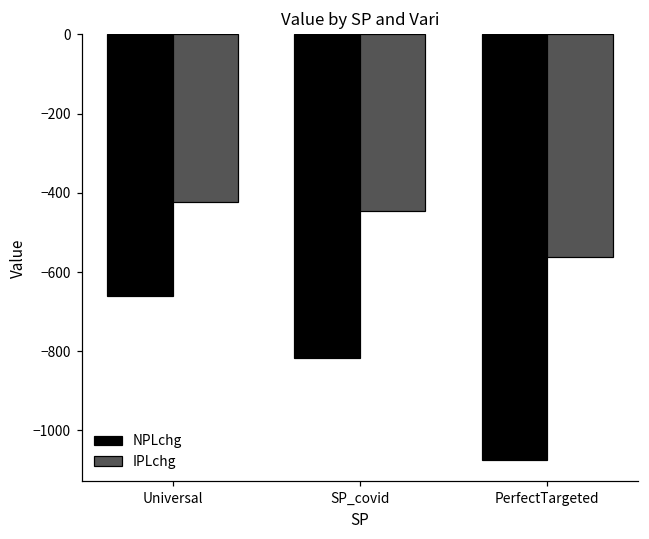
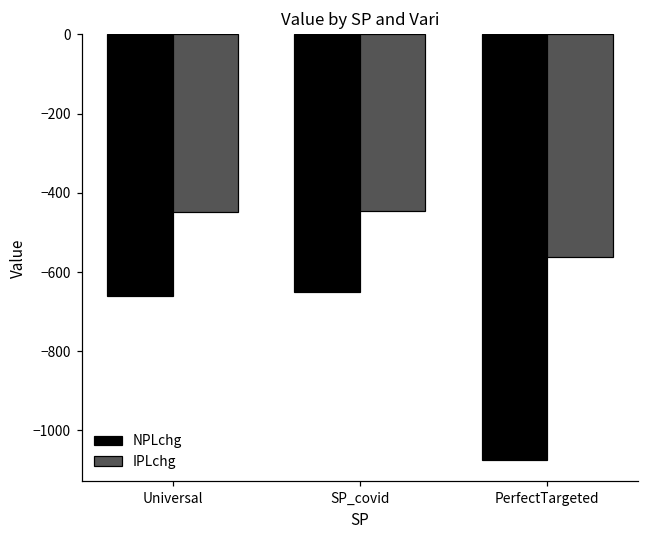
  {
    "NPLchg": {
      "Universal": -660,
-     "SP_covid": -820,
+     "SP_covid": -650,
      "PerfectTargeted": -1080
    },
    "IPLchg": {
-     "Universal": -420,
+     "Universal": -450,
      "SP_covid": -440,
      "PerfectTargeted": -560
    }
  }
